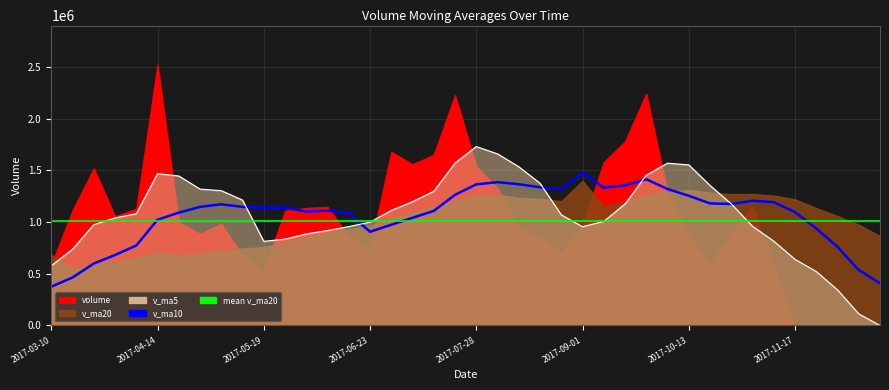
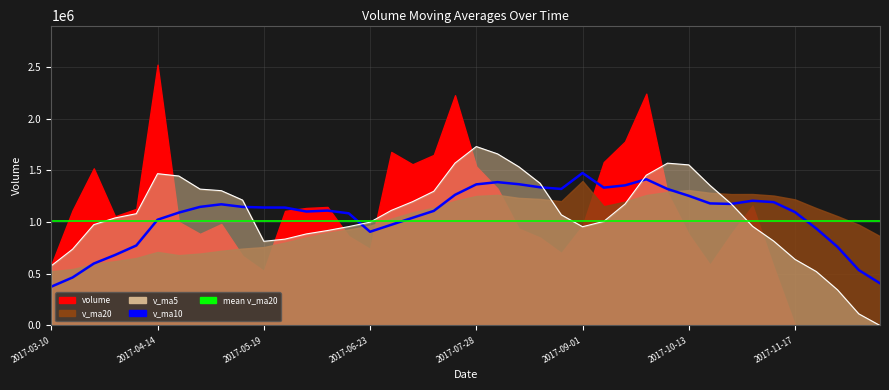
  {
    "v_ma10": {
      "2017-03-10": 380000,
      "2017-04-14": 1020000,
      "2017-05-19": 1140000,
      "2017-06-23": 910000,
      "2017-07-28": 1360000,
      "2017-09-01": 1470000,
      "2017-10-13": 1250000,
      "2017-11-17": 1100000
    },
    "volume": {
      "2017-04-14": 2520000,
      "2017-05-19": 530000,
      "2017-06-23": 740000,
      "2017-07-28": 1540000,
      "2017-10-13": 880000,
      "2017-11-17": 0
    },
    "v_ma20": {
-     "2017-03-10": 680000,
+     "2017-03-10": 520000,
      "2017-04-14": 710000,
      "2017-05-19": 760000,
      "2017-06-23": 960000,
      "2017-07-28": 1250000,
      "2017-09-01": 1400000,
      "2017-10-13": 1310000,
      "2017-11-17": 1220000
    },
    "v_ma5": {
      "2017-04-14": 1470000,
      "2017-05-19": 810000,
      "2017-06-23": 1000000,
      "2017-07-28": 1730000,
      "2017-10-13": 1550000,
      "2017-11-17": 640000
    }
  }
